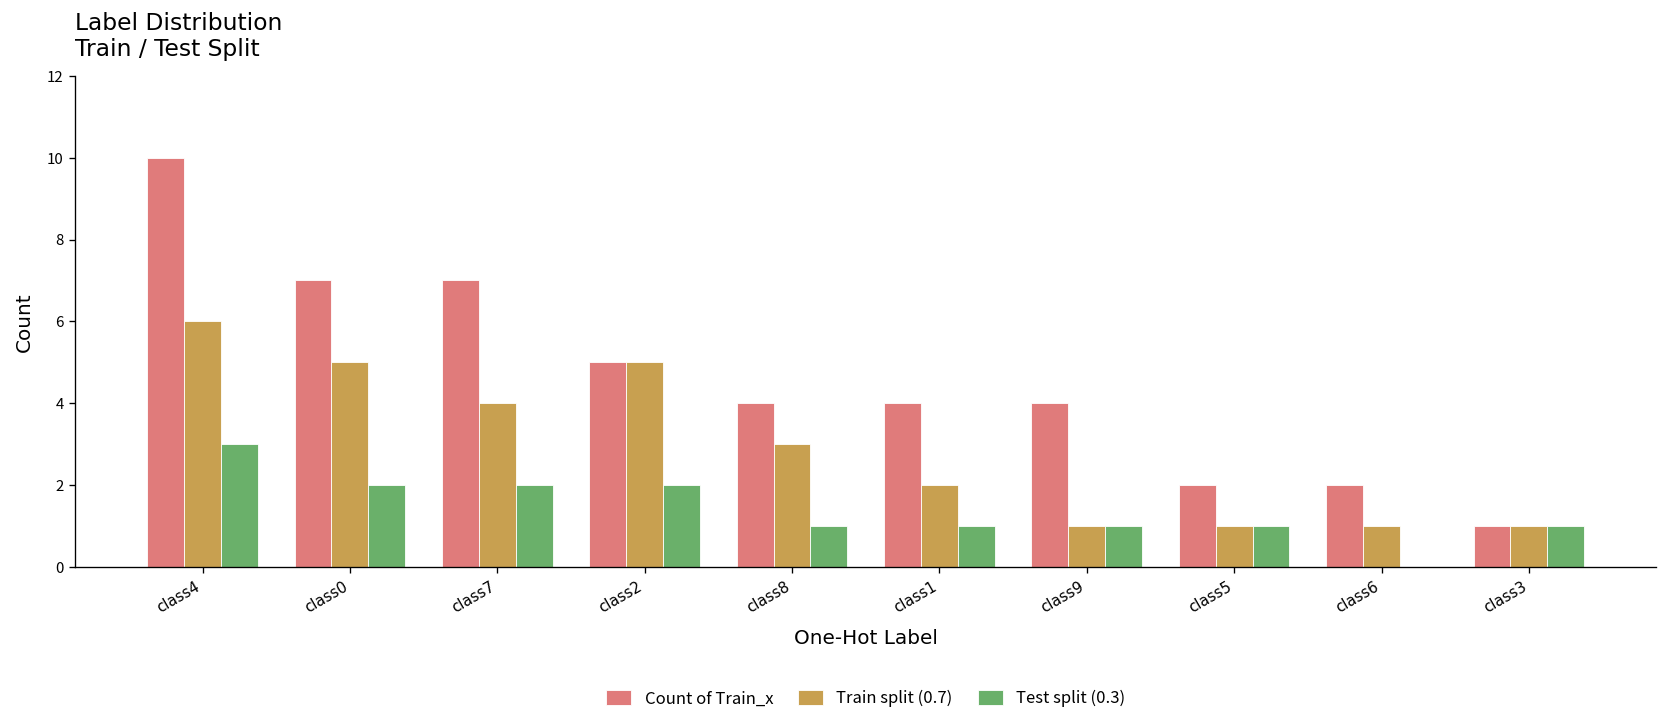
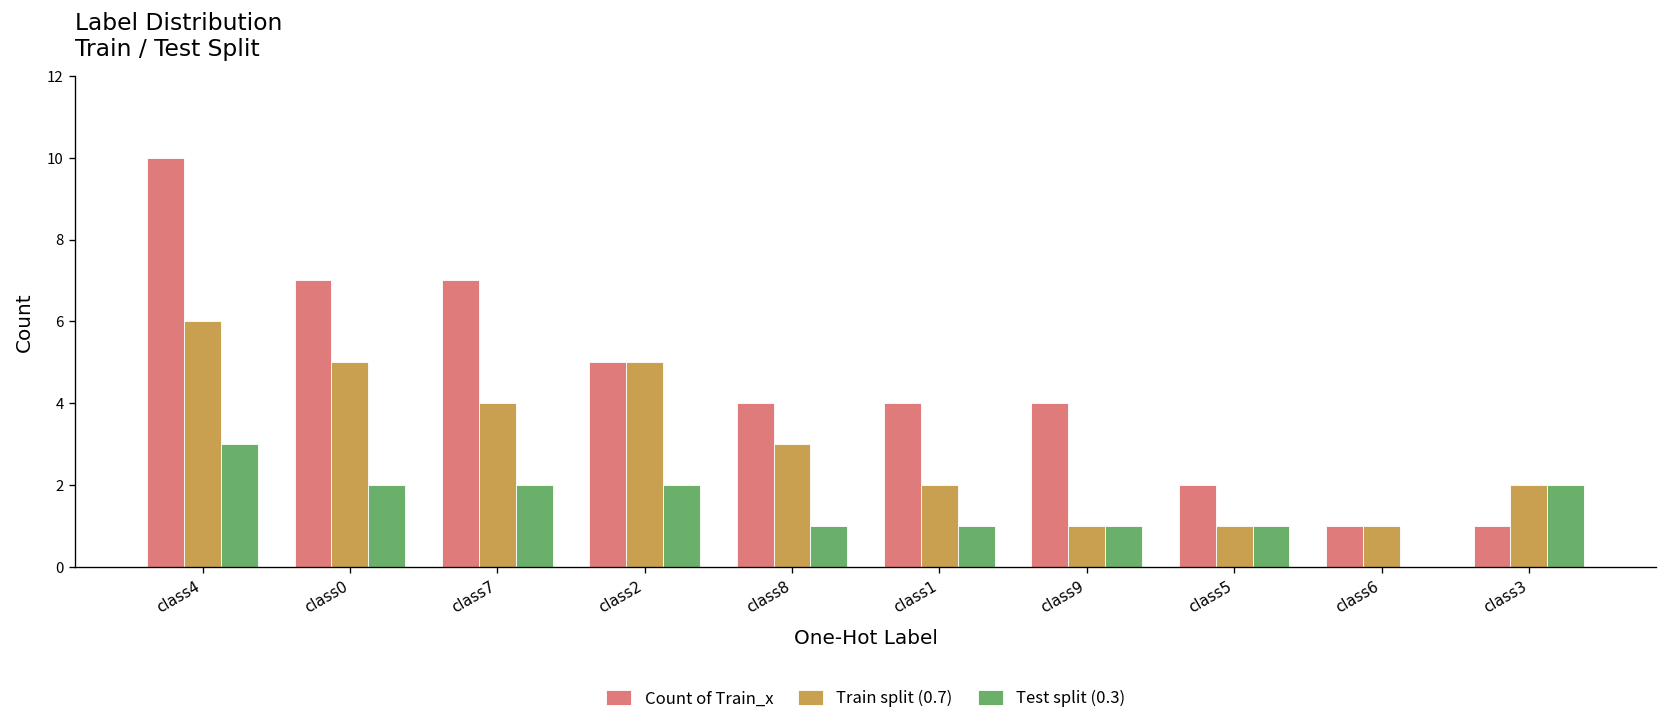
  {
    "Count of Train_x": {
      "class4": 10,
      "class0": 7,
      "class7": 7,
      "class2": 5,
      "class8": 4,
      "class1": 4,
      "class9": 4,
      "class5": 2,
-     "class6": 2,
+     "class6": 1,
      "class3": 1
    },
    "Train split (0.7)": {
      "class4": 6,
      "class0": 5,
      "class7": 4,
      "class2": 5,
      "class8": 3,
      "class1": 2,
      "class9": 1,
      "class5": 1,
      "class6": 1,
-     "class3": 1
+     "class3": 2
    },
    "Test split (0.3)": {
      "class4": 3,
      "class0": 2,
      "class7": 2,
      "class2": 2,
      "class8": 1,
      "class1": 1,
      "class9": 1,
      "class5": 1,
      "class6": 0,
-     "class3": 1
+     "class3": 2
    }
  }
